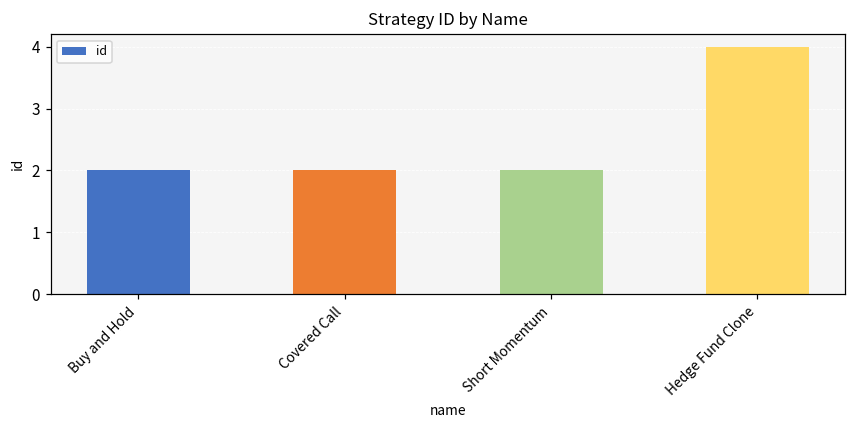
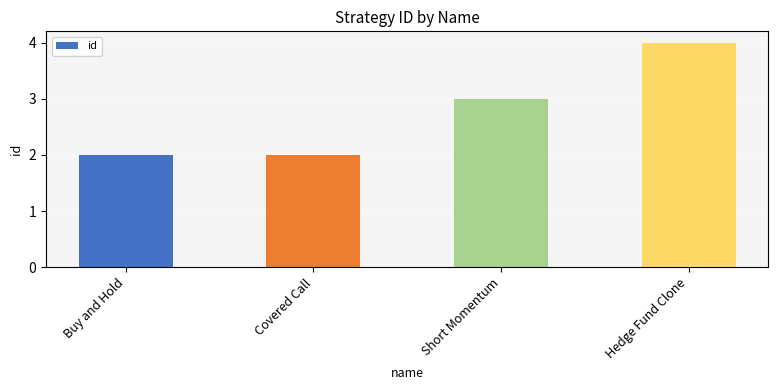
  {
    "Buy and Hold": 2,
    "Covered Call": 2,
-   "Short Momentum": 2,
+   "Short Momentum": 3,
    "Hedge Fund Clone": 4
  }
